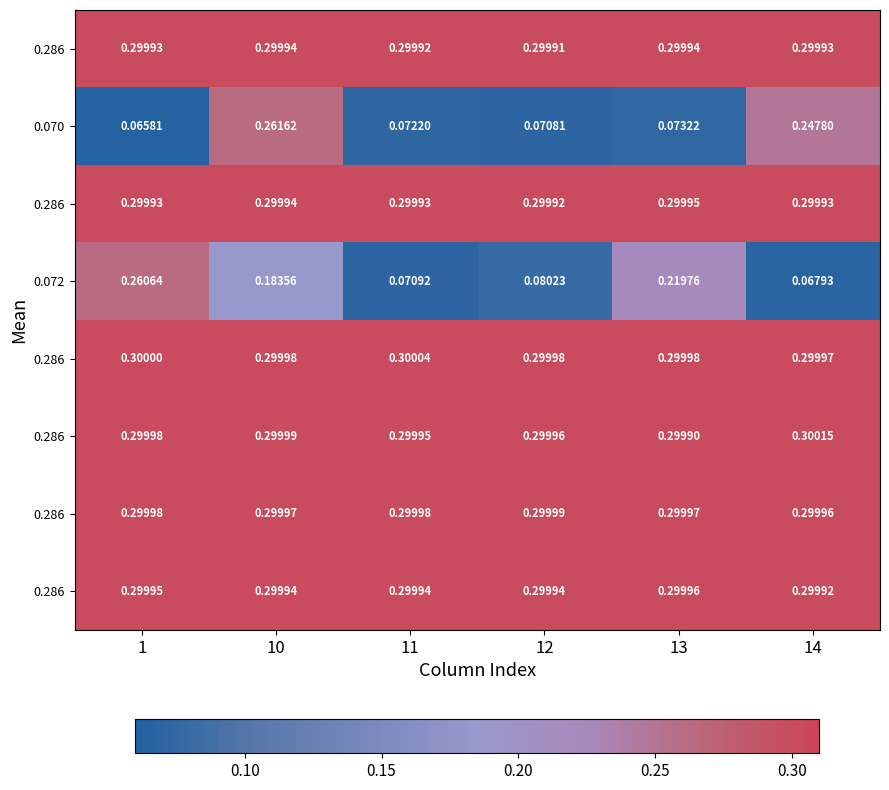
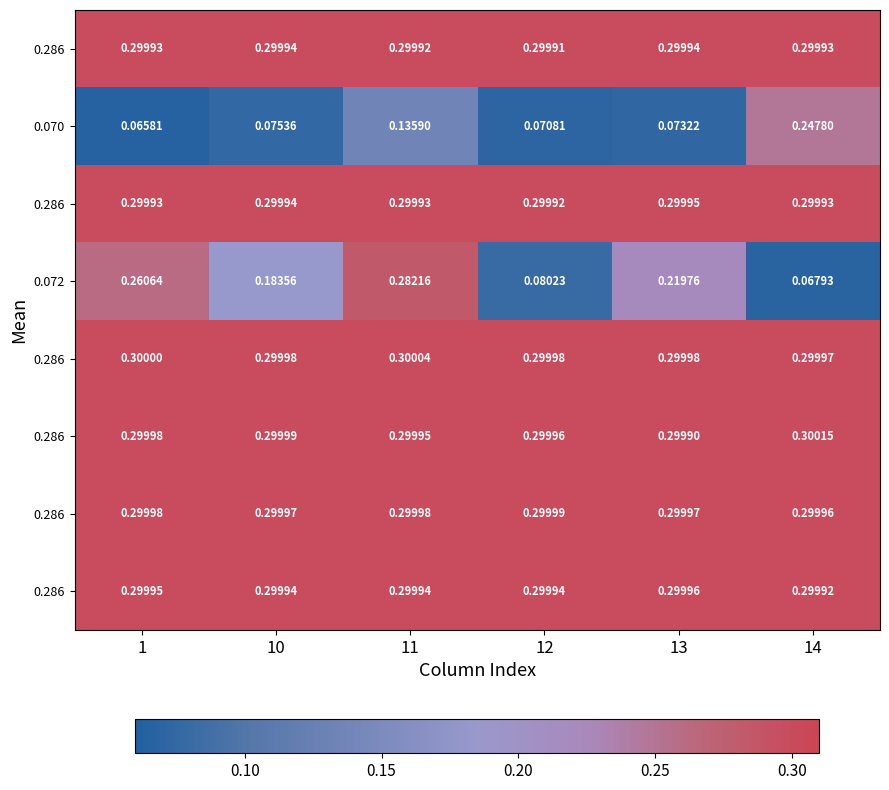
  {
    "0.070": {
      "1": 0.06581,
-     "10": 0.26162,
-     "11": 0.07220,
+     "10": 0.07536,
+     "11": 0.13590,
      "12": 0.07081,
      "13": 0.07322,
      "14": 0.24780
    },
    "0.072": {
      "1": 0.26064,
      "10": 0.18356,
-     "11": 0.07092,
+     "11": 0.28216,
      "12": 0.08023,
      "13": 0.21976,
      "14": 0.06793
    }
  }
